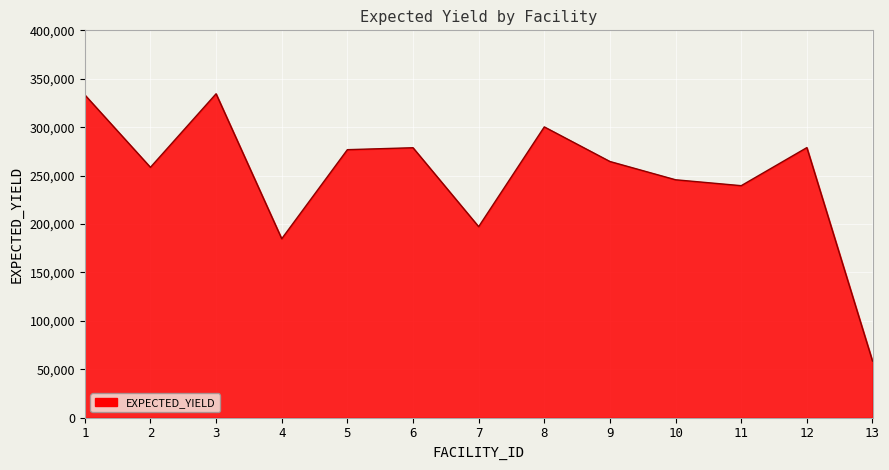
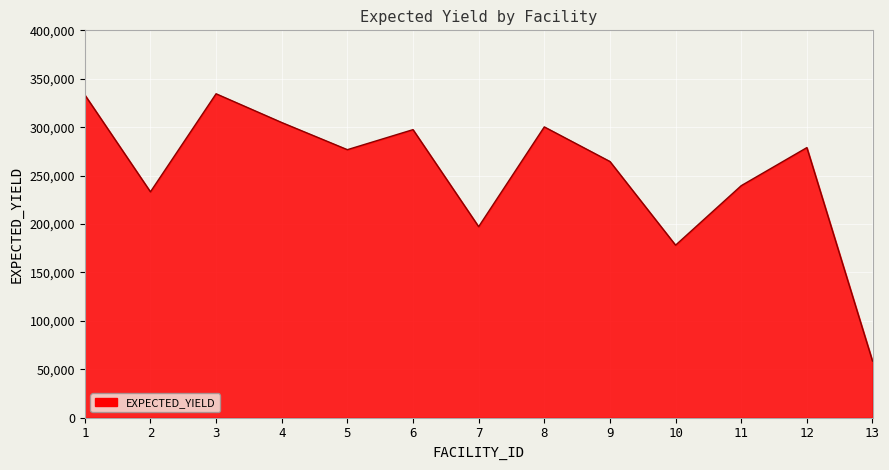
  {
    "1": "330,000",
-   "2": "260,000",
+   "2": "230,000",
    "3": "330,000",
-   "4": "180,000",
+   "4": "300,000",
    "5": "280,000",
-   "6": "280,000",
+   "6": "300,000",
    "7": "200,000",
    "8": "300,000",
    "9": "260,000",
-   "10": "250,000",
+   "10": "180,000",
    "11": "240,000",
    "12": "280,000",
    "13": "60,000"
  }
